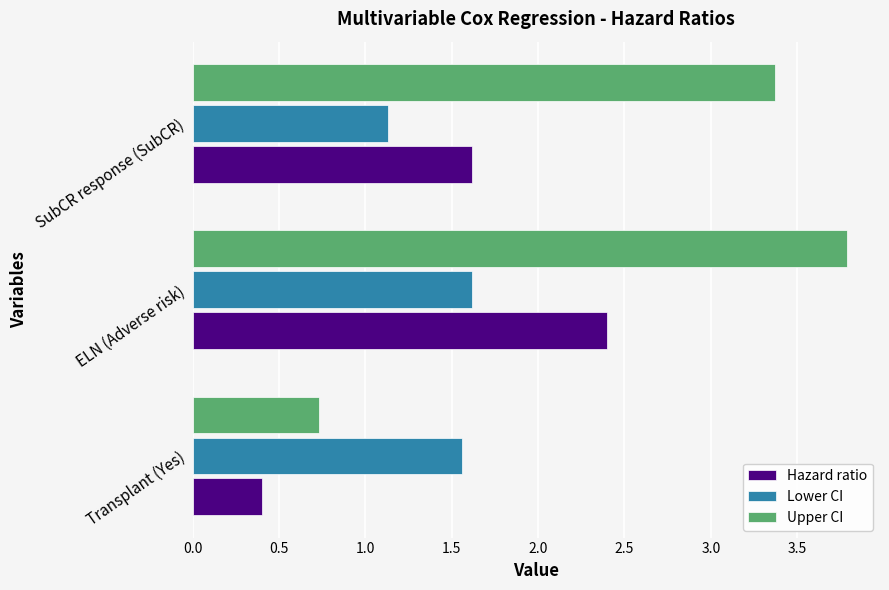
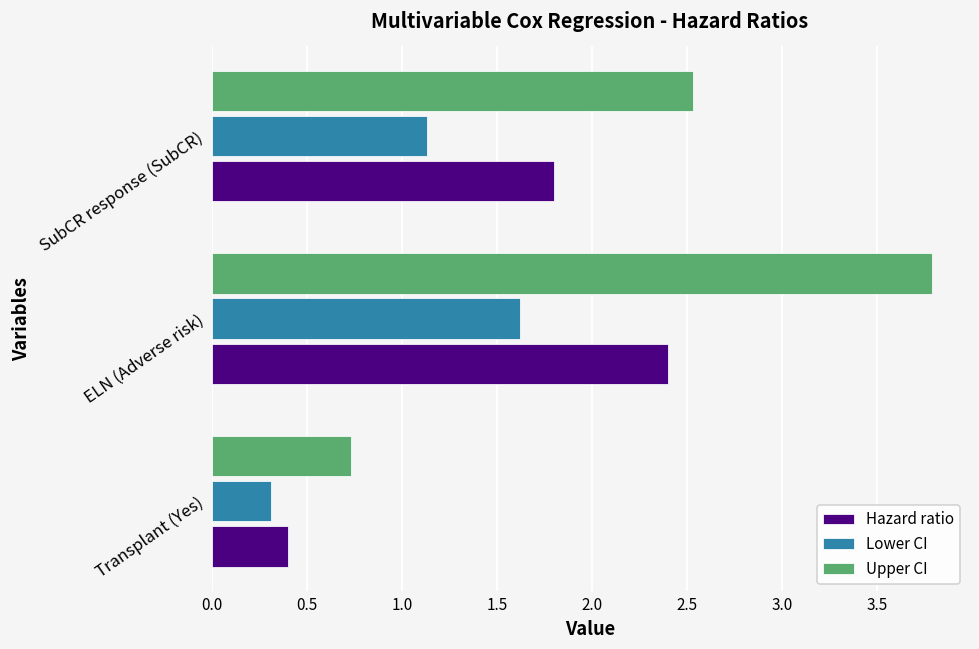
  {
    "Hazard ratio": {
-     "SubCR response (SubCR)": 1.62,
+     "SubCR response (SubCR)": 1.80,
      "ELN (Adverse risk)": 2.40,
      "Transplant (Yes)": 0.40
    },
    "Lower CI": {
      "SubCR response (SubCR)": 1.13,
      "ELN (Adverse risk)": 1.62,
-     "Transplant (Yes)": 1.56
+     "Transplant (Yes)": 0.31
    },
    "Upper CI": {
-     "SubCR response (SubCR)": 3.37,
+     "SubCR response (SubCR)": 2.53,
      "ELN (Adverse risk)": 3.79,
      "Transplant (Yes)": 0.73
    }
  }
